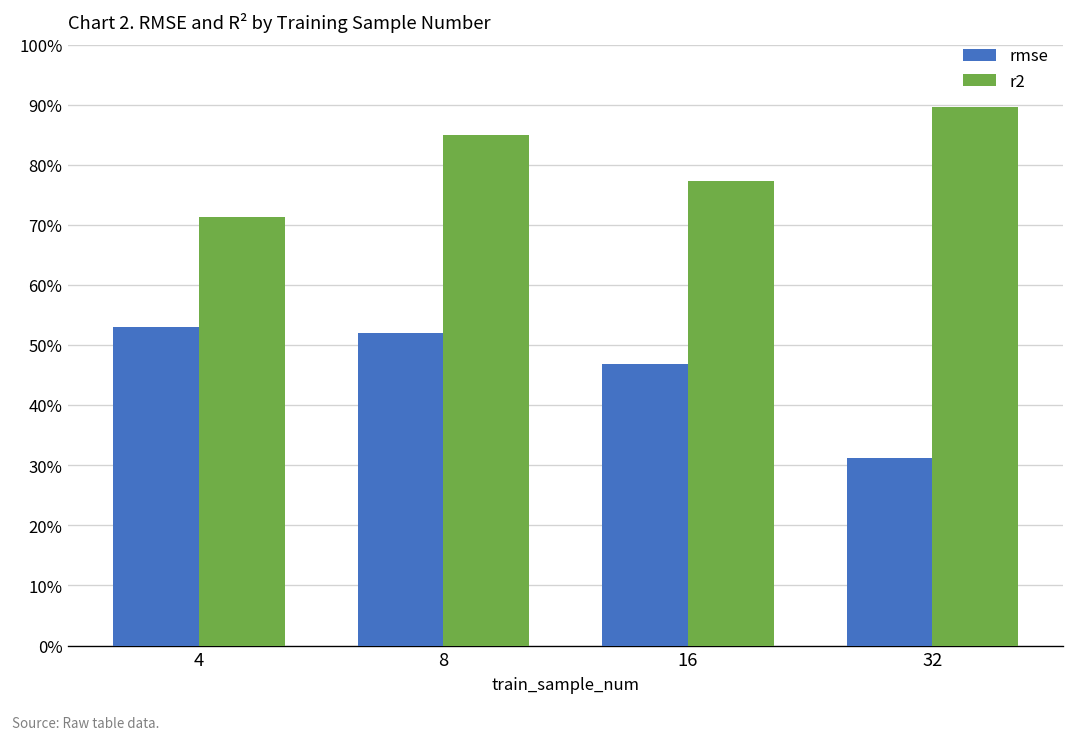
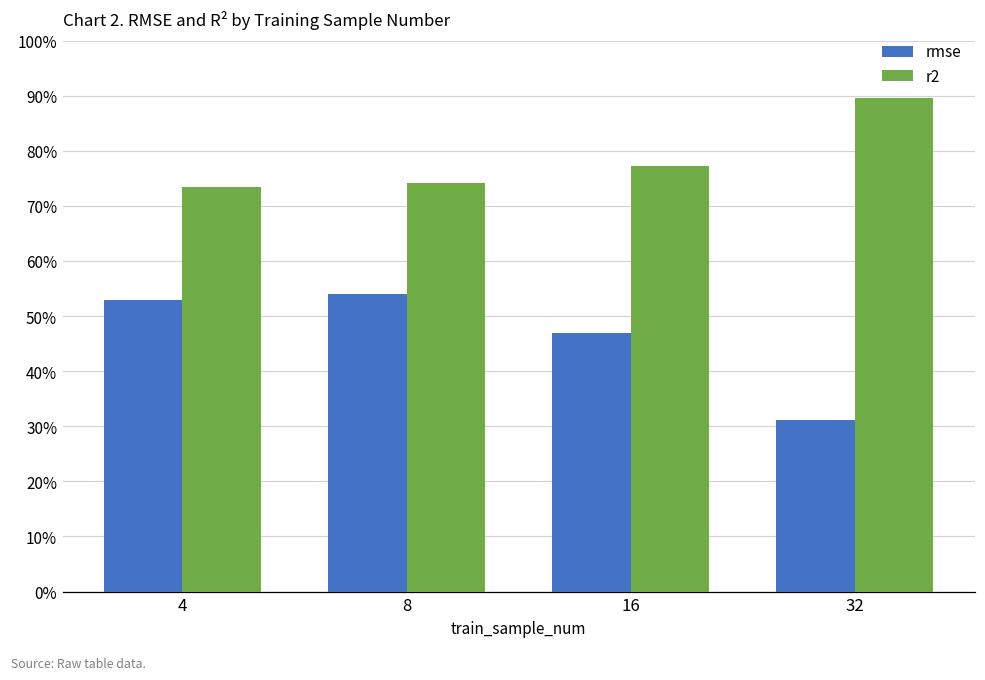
  {
    "rmse": {
      "4": "53%",
-     "8": "52%",
+     "8": "54%",
      "16": "47%",
      "32": "31%"
    },
    "r2": {
-     "4": "71%",
-     "8": "85%",
+     "4": "73%",
+     "8": "74%",
      "16": "77%",
      "32": "90%"
    }
  }
